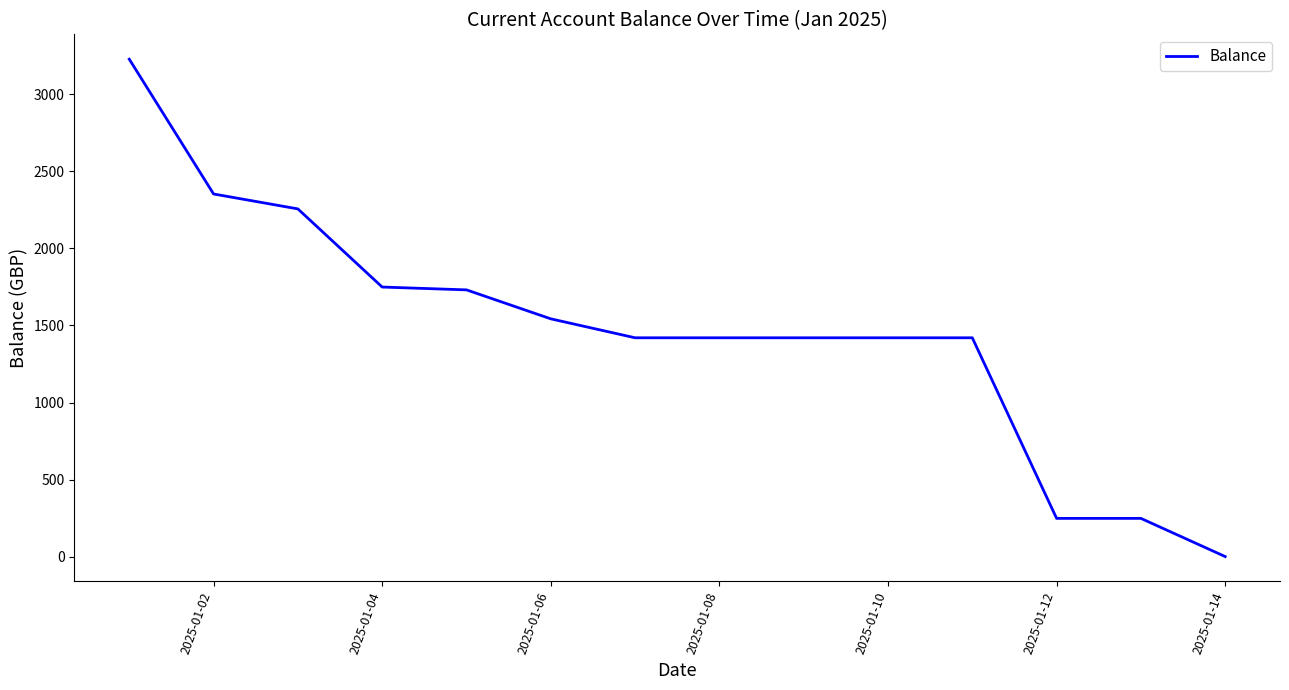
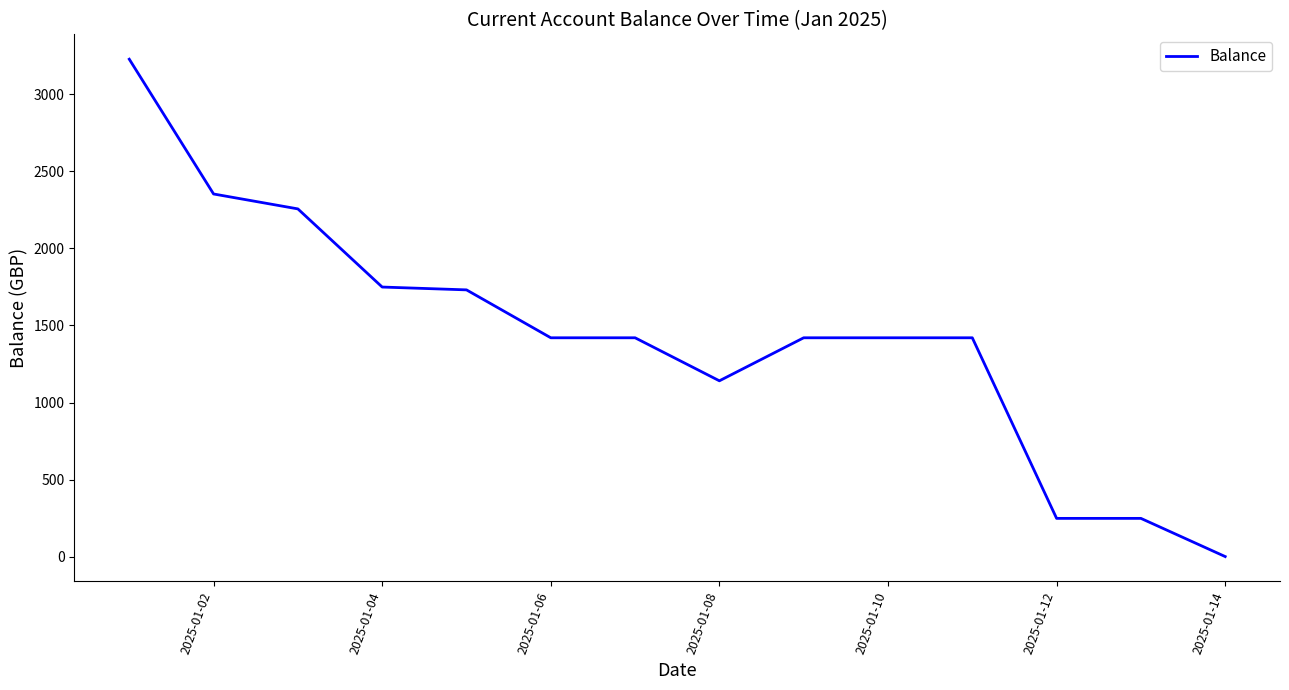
  {
    "2025-01-02": 2350,
    "2025-01-04": 1750,
-   "2025-01-06": 1540,
-   "2025-01-08": 1420,
+   "2025-01-06": 1420,
+   "2025-01-08": 1140,
    "2025-01-10": 1420,
    "2025-01-12": 250,
    "2025-01-14": 0
  }
